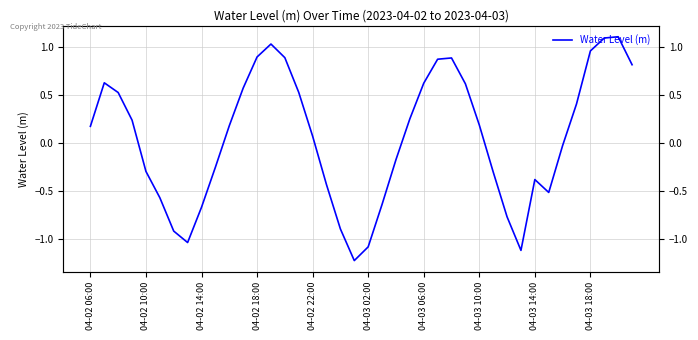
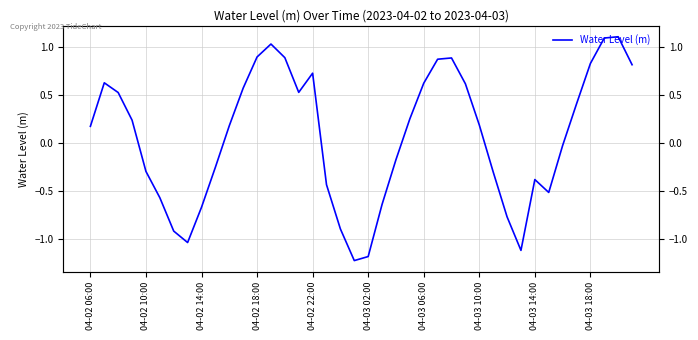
  {
    "04-02 06:00": 0.2,
    "04-02 10:00": -0.3,
    "04-02 14:00": -0.7,
    "04-02 18:00": 0.9,
-   "04-02 22:00": 0.1,
-   "04-03 02:00": -1.1,
+   "04-02 22:00": 0.7,
+   "04-03 02:00": -1.2,
    "04-03 06:00": 0.6,
    "04-03 10:00": 0.2,
    "04-03 14:00": -0.4,
-   "04-03 18:00": 1.0
+   "04-03 18:00": 0.8
  }
